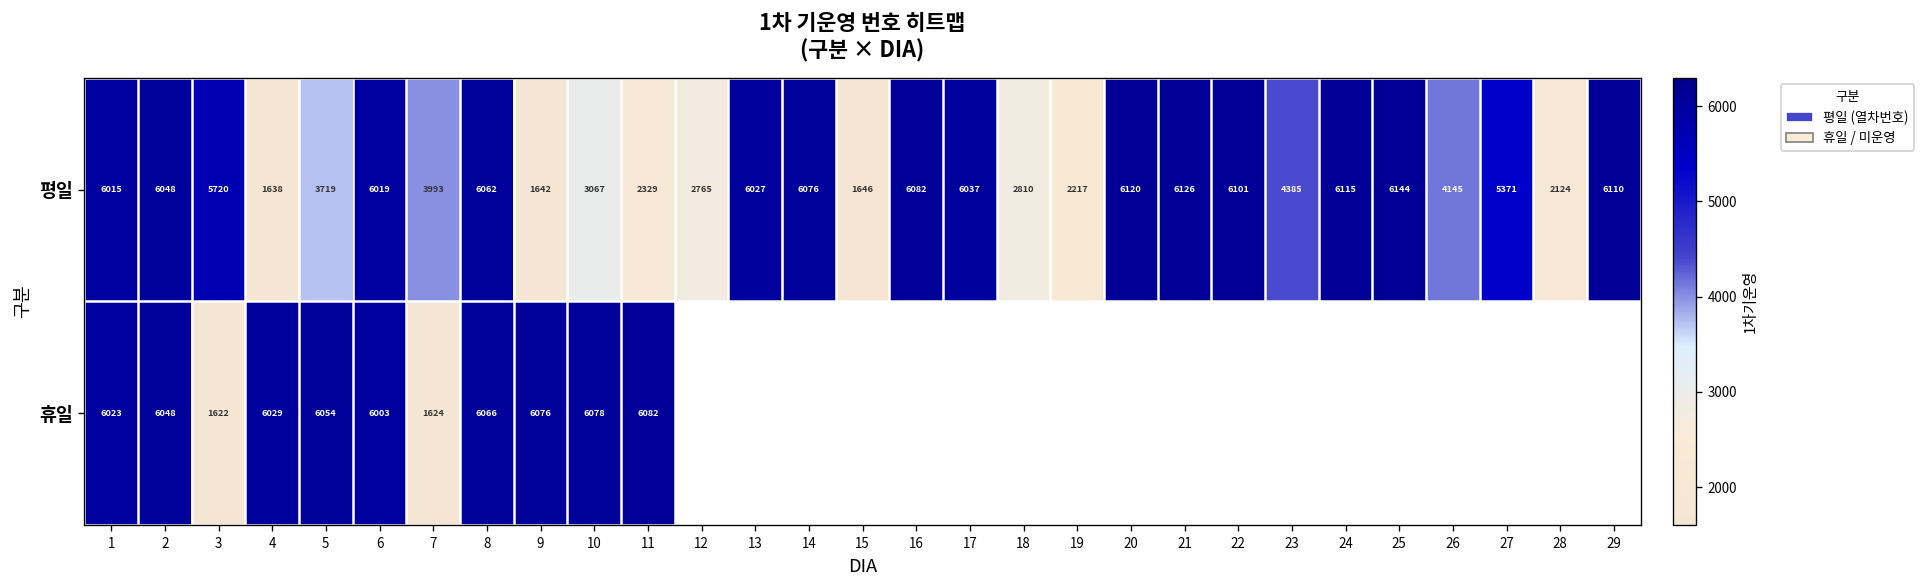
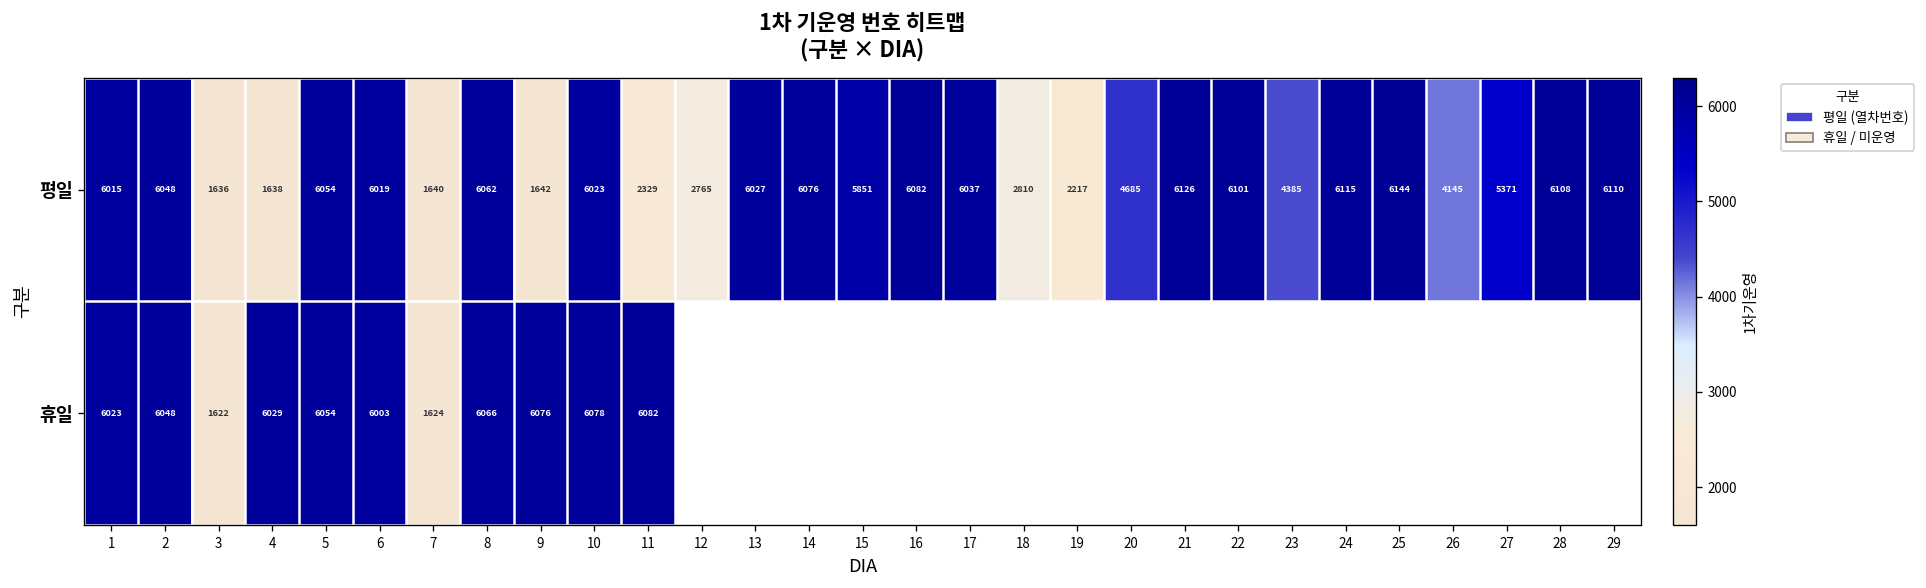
  {
    "평일": {
      "1": 6015,
      "2": 6048,
-     "3": 5720,
+     "3": 1636,
      "4": 1638,
-     "5": 3719,
+     "5": 6054,
      "6": 6019,
-     "7": 3993,
+     "7": 1640,
      "8": 6062,
      "9": 1642,
-     "10": 3067,
+     "10": 6023,
      "11": 2329,
      "12": 2765,
      "13": 6027,
      "14": 6076,
-     "15": 1646,
+     "15": 5851,
      "16": 6082,
      "17": 6037,
      "18": 2810,
      "19": 2217,
-     "20": 6120,
+     "20": 4685,
      "21": 6126,
      "22": 6101,
      "23": 4385,
      "24": 6115,
      "25": 6144,
      "26": 4145,
      "27": 5371,
-     "28": 2124,
+     "28": 6108,
      "29": 6110
    },
    "휴일": {
      "1": 6023,
      "2": 6048,
      "3": 1622,
      "4": 6029,
      "5": 6054,
      "6": 6003,
      "7": 1624,
      "8": 6066,
      "9": 6076,
      "10": 6078,
      "11": 6082
    }
  }
